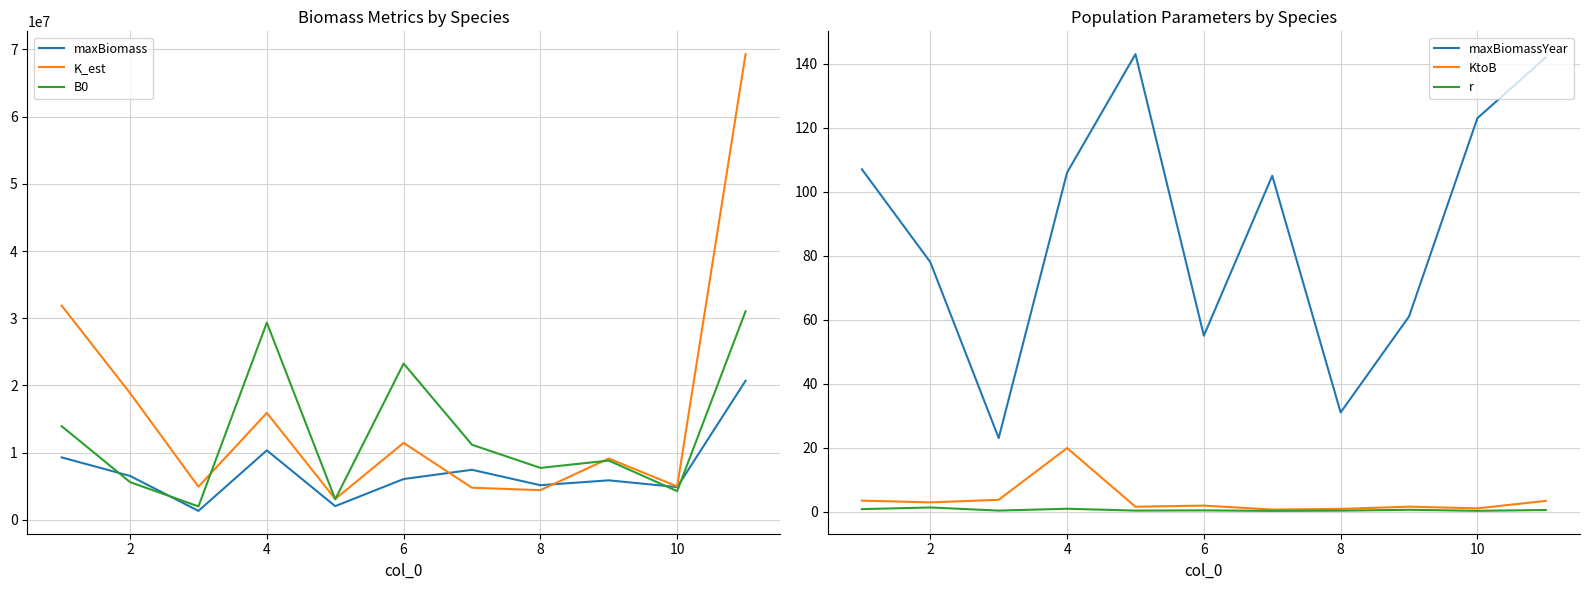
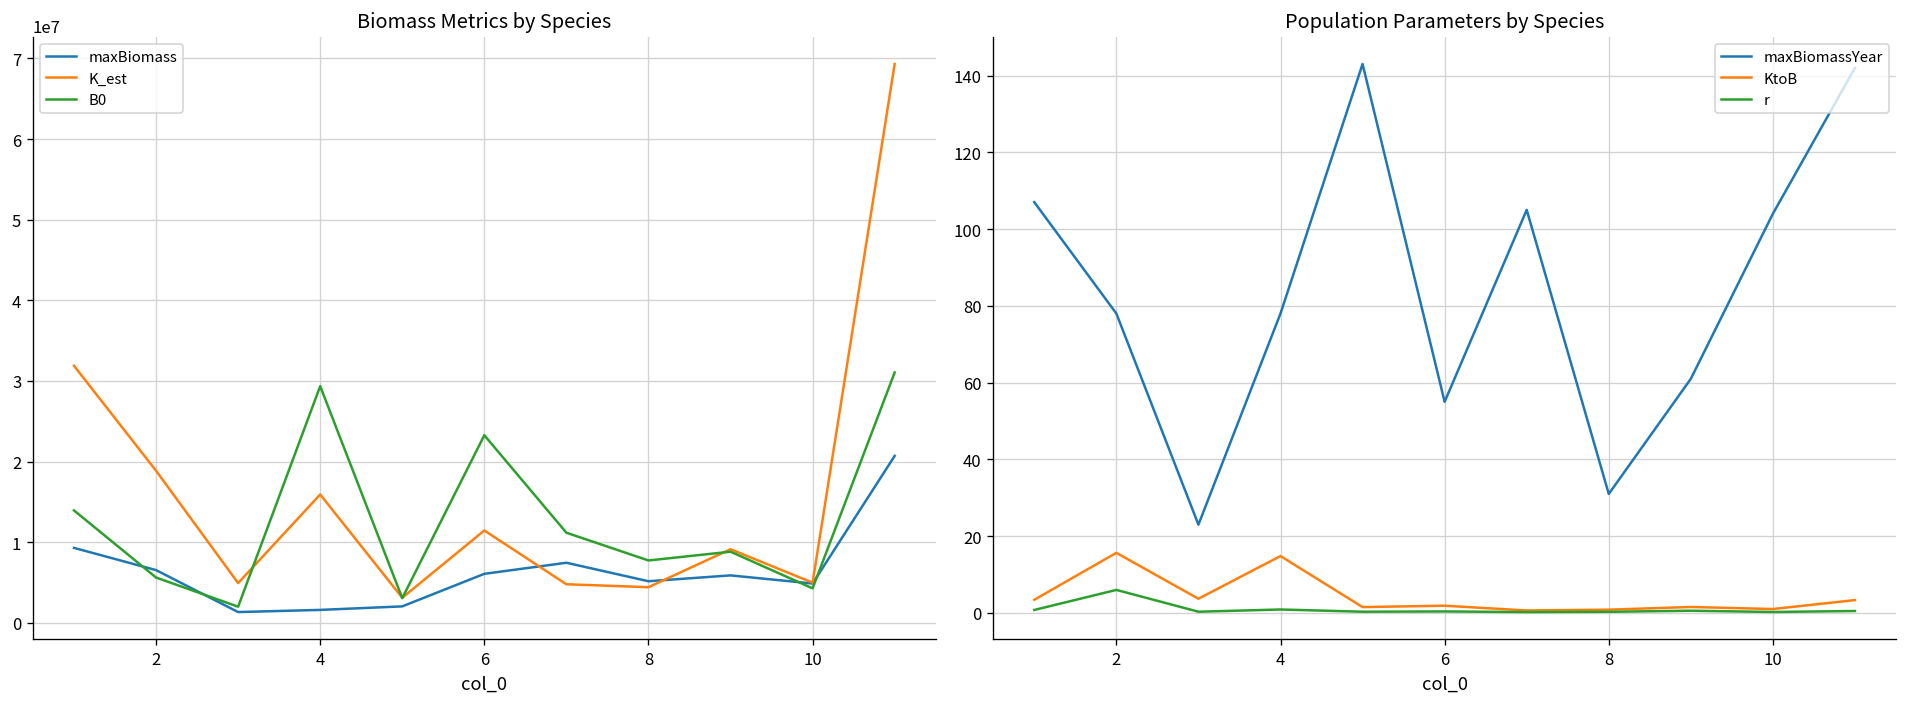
  {
    "Biomass Metrics by Species": {
      "maxBiomass": {
        "2": 7000000,
-       "4": 10000000,
+       "4": 2000000,
        "6": 6000000,
        "8": 5000000
      },
      "K_est": {
        "2": 19000000,
        "4": 16000000,
        "6": 11000000,
        "8": 4000000
      },
      "B0": {
        "2": 6000000,
        "4": 29000000,
        "6": 23000000,
        "8": 8000000,
        "10": 4000000
      }
    },
    "Population Parameters by Species": {
      "maxBiomassYear": {
        "2": 78,
-       "4": 106,
+       "4": 78,
        "6": 55,
        "8": 31,
-       "10": 123
+       "10": 104
      },
      "KtoB": {
-       "2": 3,
-       "4": 20,
+       "2": 16,
+       "4": 15,
        "6": 2
      },
      "r": {
-       "2": 1,
+       "2": 6,
        "4": 1,
        "6": 0
      }
    }
  }
